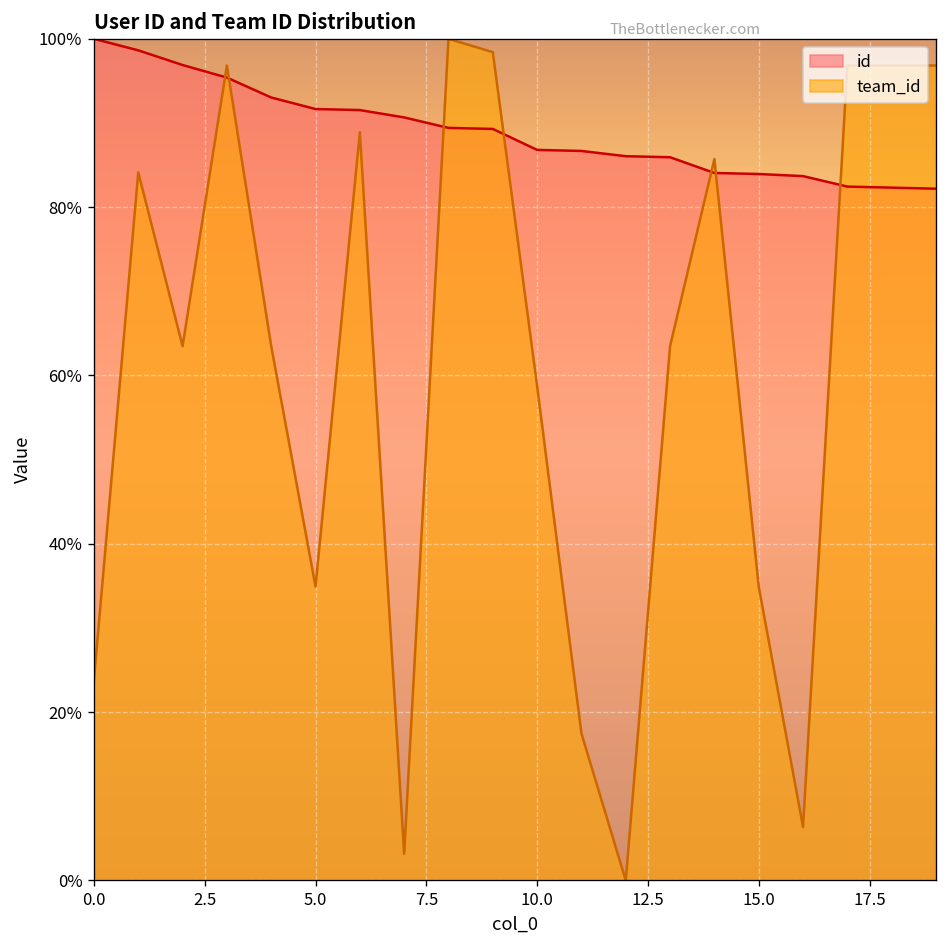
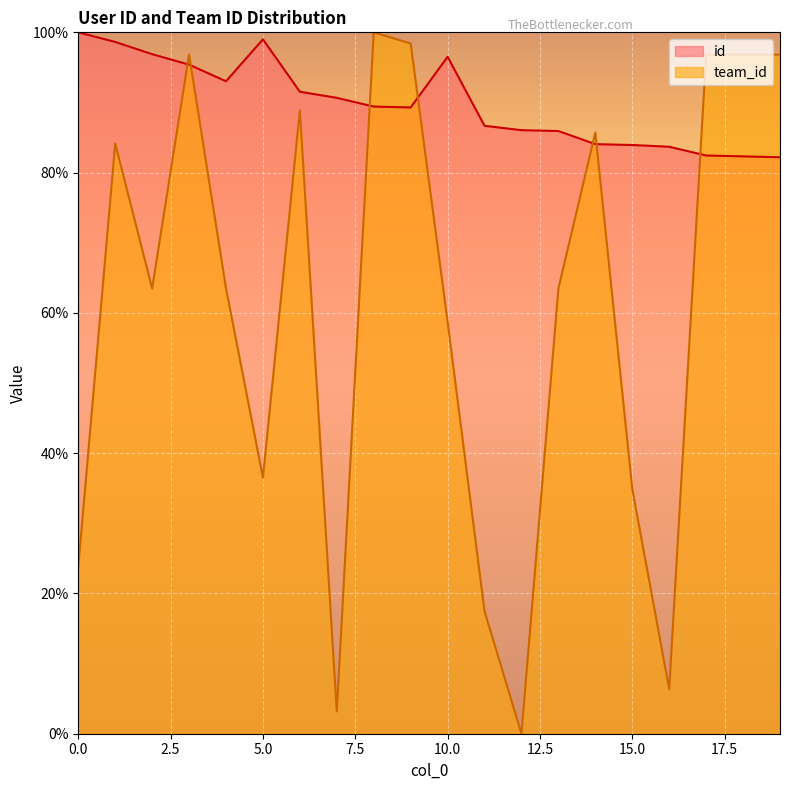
  {
    "id": {
      "0.0": "100%",
-     "5.0": "92%",
-     "10.0": "87%",
+     "5.0": "99%",
+     "10.0": "97%",
      "15.0": "84%"
    },
    "team_id": {
      "0.0": "24%",
-     "5.0": "35%",
+     "5.0": "37%",
      "10.0": "59%",
      "15.0": "35%"
    }
  }
